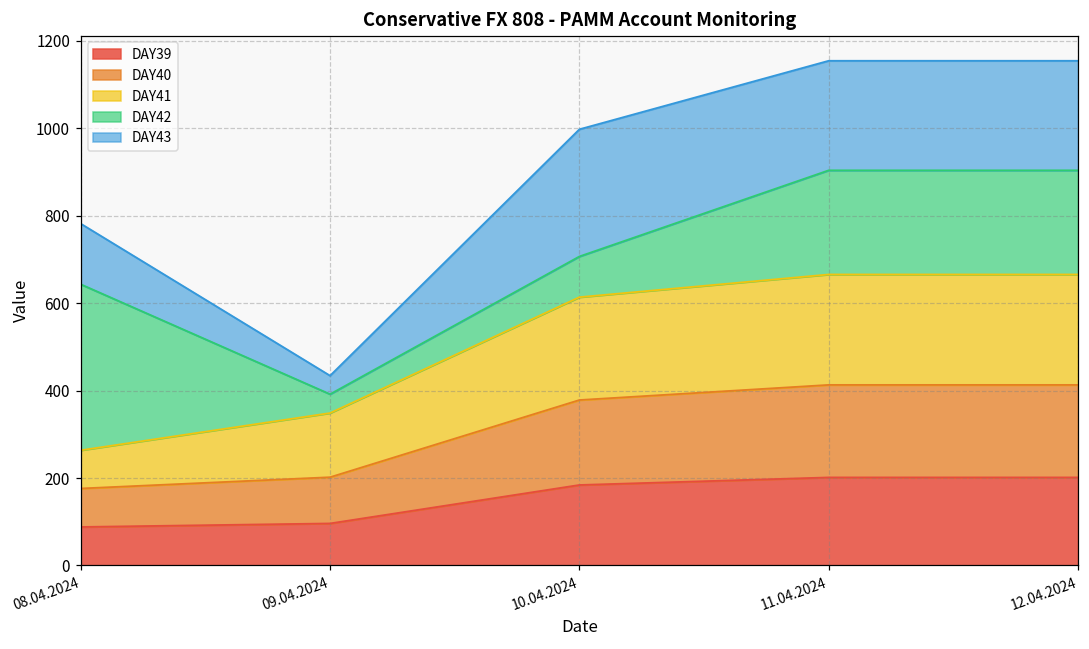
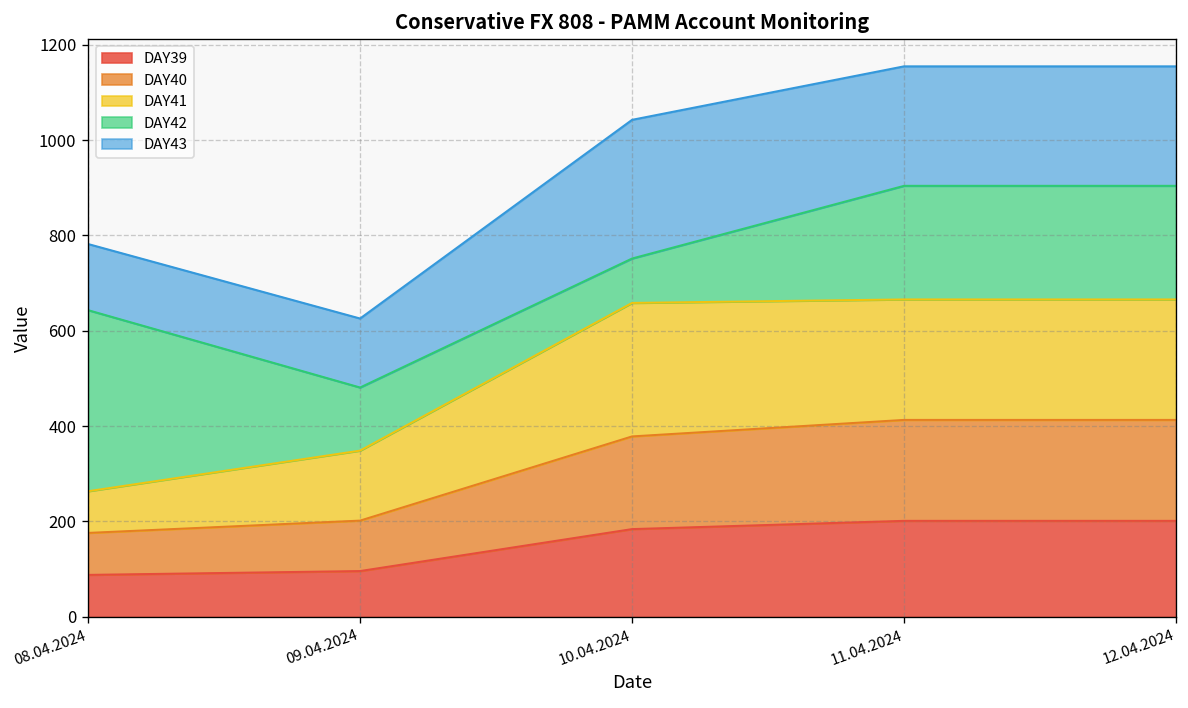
  {
    "DAY41": {
      "08.04.2024": 90,
      "09.04.2024": 150,
-     "10.04.2024": 240,
+     "10.04.2024": 280,
      "11.04.2024": 250,
      "12.04.2024": 250
    },
    "DAY42": {
      "08.04.2024": 380,
-     "09.04.2024": 40,
+     "09.04.2024": 130,
      "10.04.2024": 90,
      "11.04.2024": 240,
      "12.04.2024": 240
    },
    "DAY43": {
      "08.04.2024": 140,
-     "09.04.2024": 40,
+     "09.04.2024": 140,
      "10.04.2024": 290,
      "11.04.2024": 250,
      "12.04.2024": 250
    }
  }
